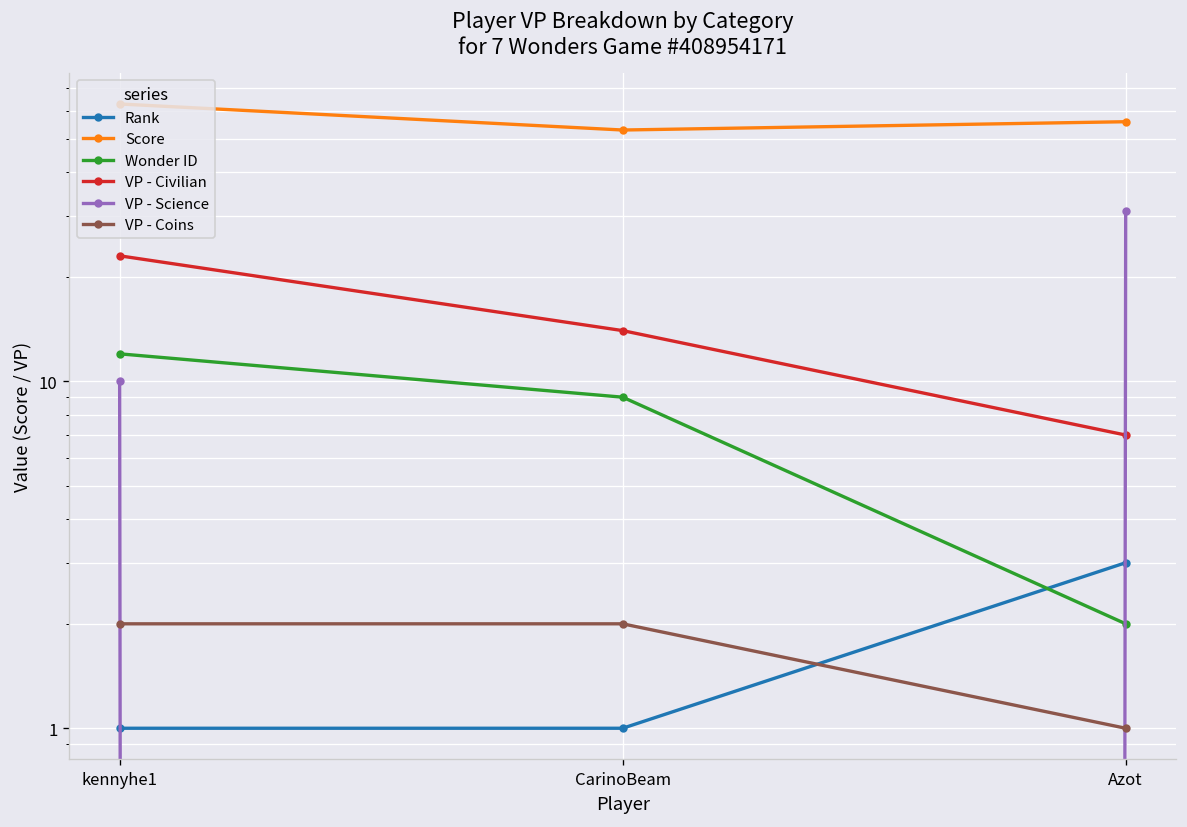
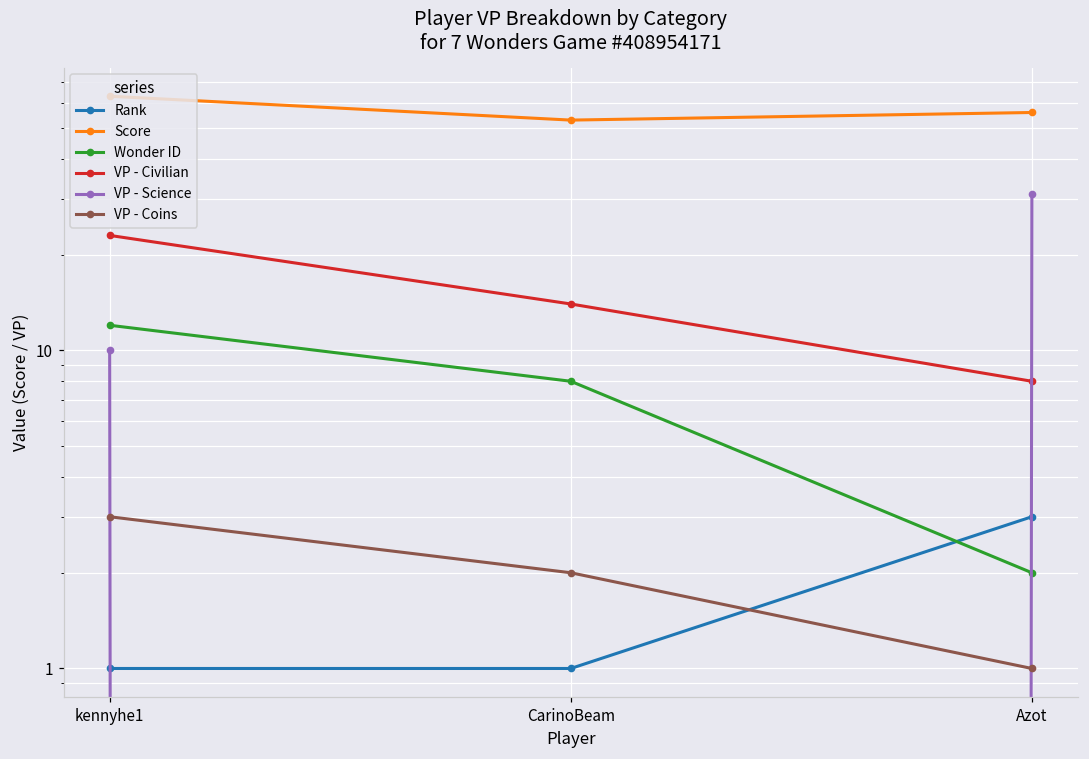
  {
    "Rank": {
      "kennyhe1": 1,
      "CarinoBeam": 1,
      "Azot": 3
    },
    "Score": {
      "CarinoBeam": 53,
      "Azot": 56
    },
    "Wonder ID": {
      "kennyhe1": 12,
-     "CarinoBeam": 9,
+     "CarinoBeam": 8,
      "Azot": 2
    },
    "VP - Civilian": {
      "kennyhe1": 23,
      "CarinoBeam": 14,
-     "Azot": 7
+     "Azot": 8
    },
    "VP - Science": {
      "kennyhe1": 10,
      "Azot": 31
    },
    "VP - Coins": {
-     "kennyhe1": 2,
+     "kennyhe1": 3,
      "CarinoBeam": 2,
      "Azot": 1
    }
  }
